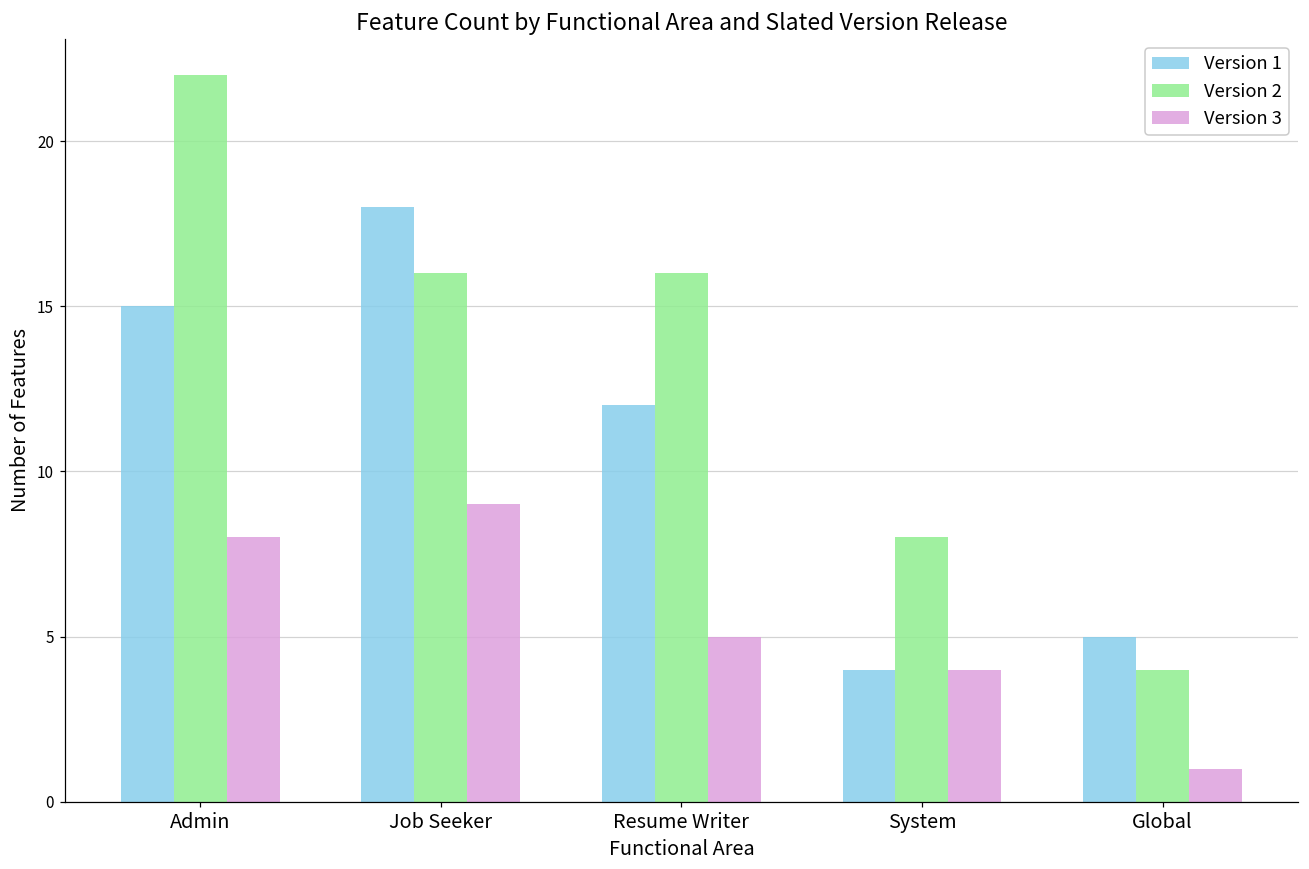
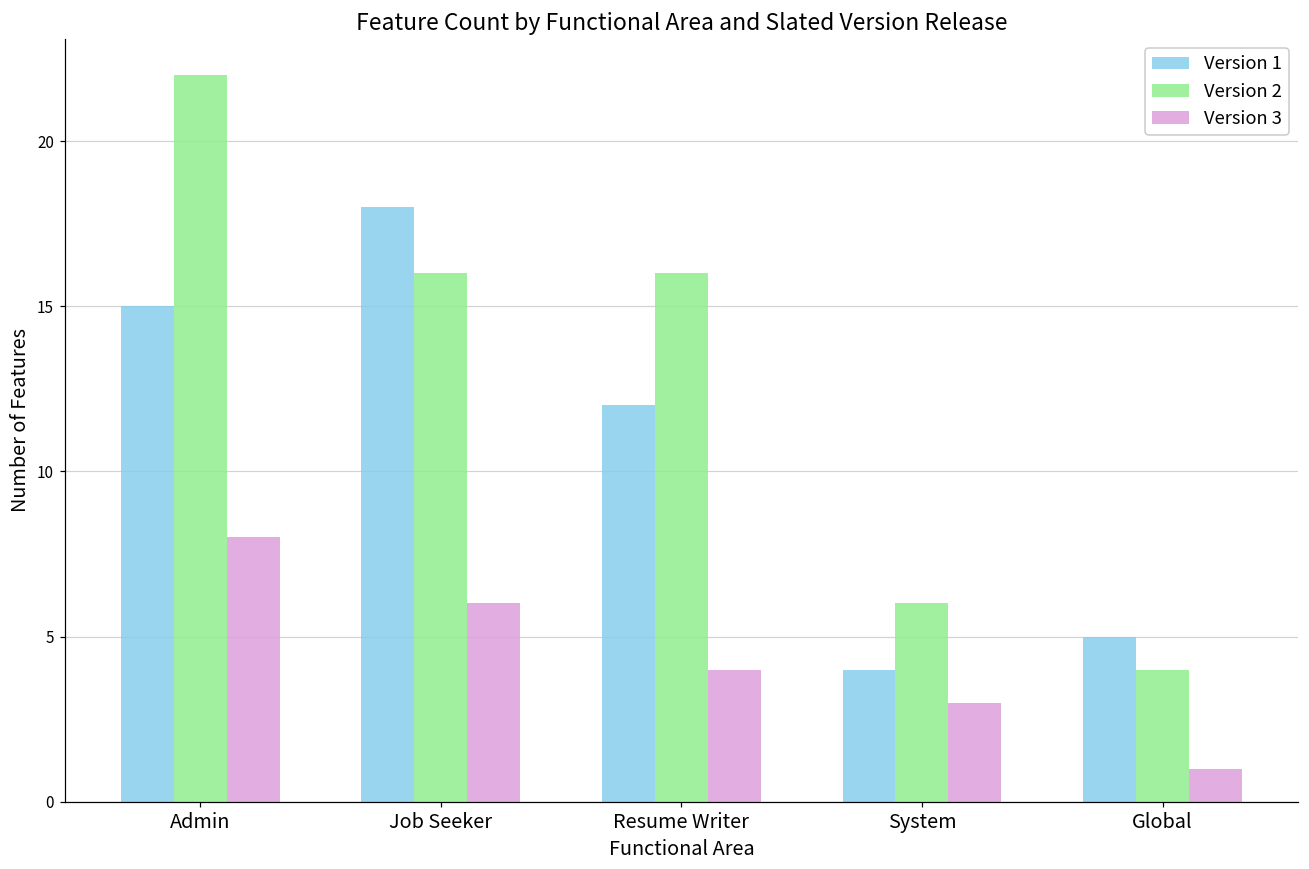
  {
    "Version 1": {
      "Admin": 15,
      "Job Seeker": 18,
      "Resume Writer": 12,
      "System": 4,
      "Global": 5
    },
    "Version 2": {
      "Admin": 22,
      "Job Seeker": 16,
      "Resume Writer": 16,
-     "System": 8,
+     "System": 6,
      "Global": 4
    },
    "Version 3": {
      "Admin": 8,
-     "Job Seeker": 9,
-     "Resume Writer": 5,
-     "System": 4,
+     "Job Seeker": 6,
+     "Resume Writer": 4,
+     "System": 3,
      "Global": 1
    }
  }
